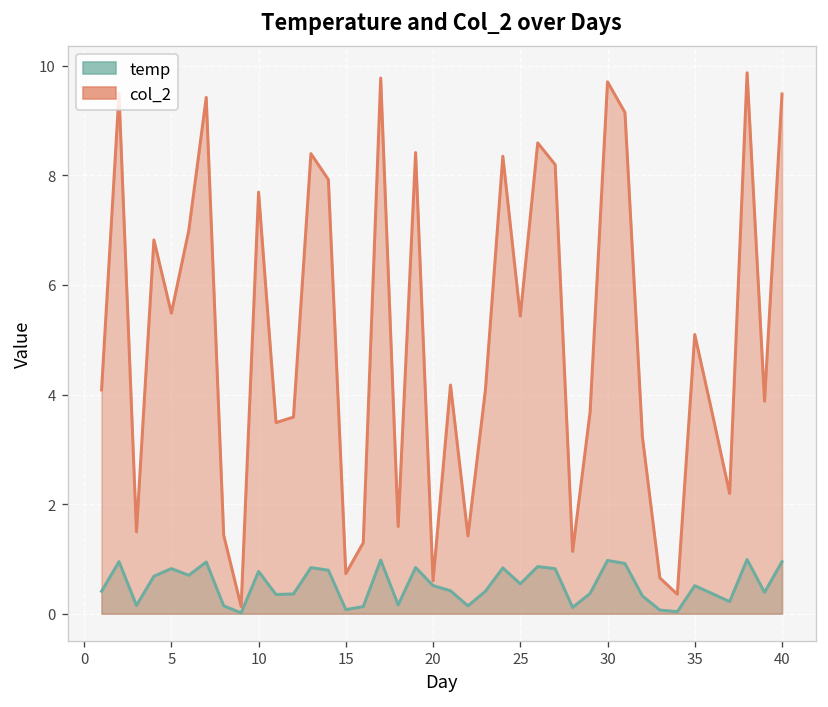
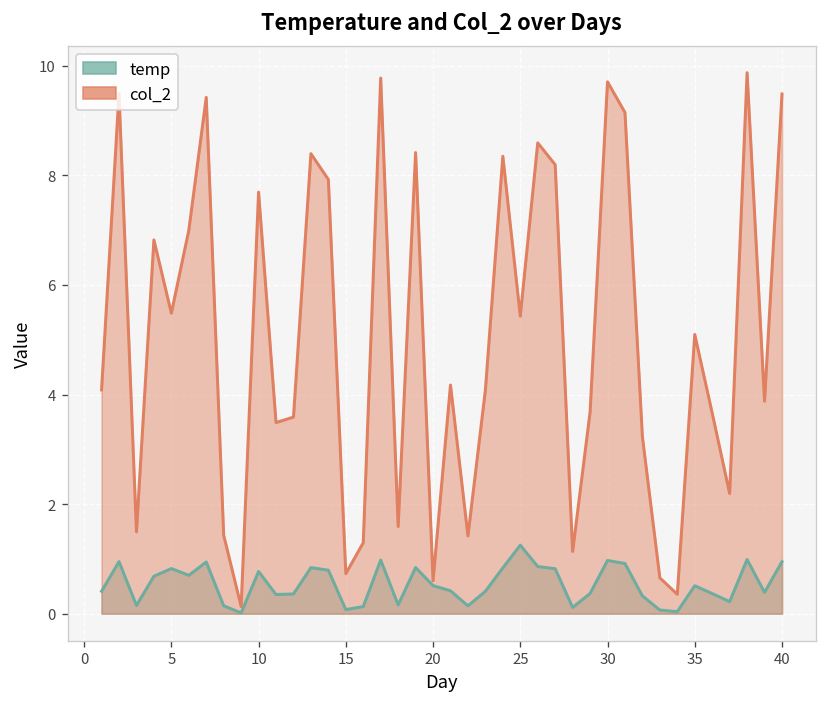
  {
    "temp": {
      "5": 0.8,
      "10": 0.8,
      "15": 0.1,
      "20": 0.5,
-     "25": 0.5,
+     "25": 1.2,
      "30": 1.0,
      "35": 0.5,
      "40": 0.9
    },
    "col_2": {
      "5": 5.5,
      "10": 7.7,
      "15": 0.7,
      "20": 0.6,
      "25": 5.4,
      "30": 9.7,
      "35": 5.1,
      "40": 9.5
    }
  }
